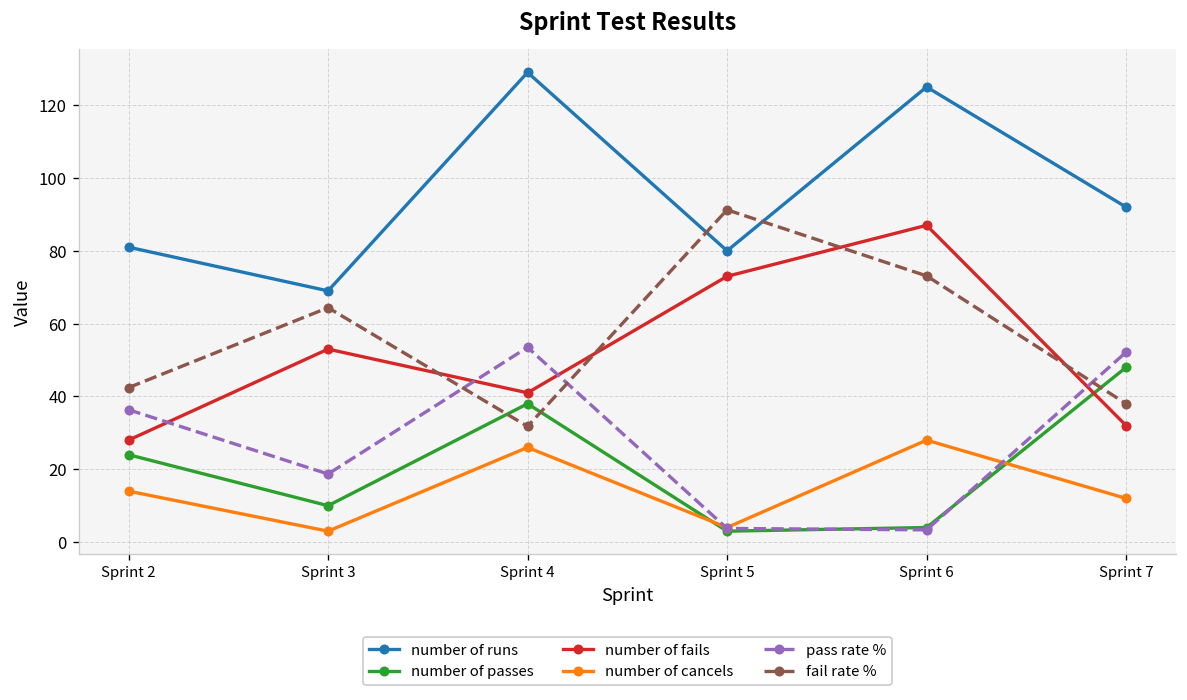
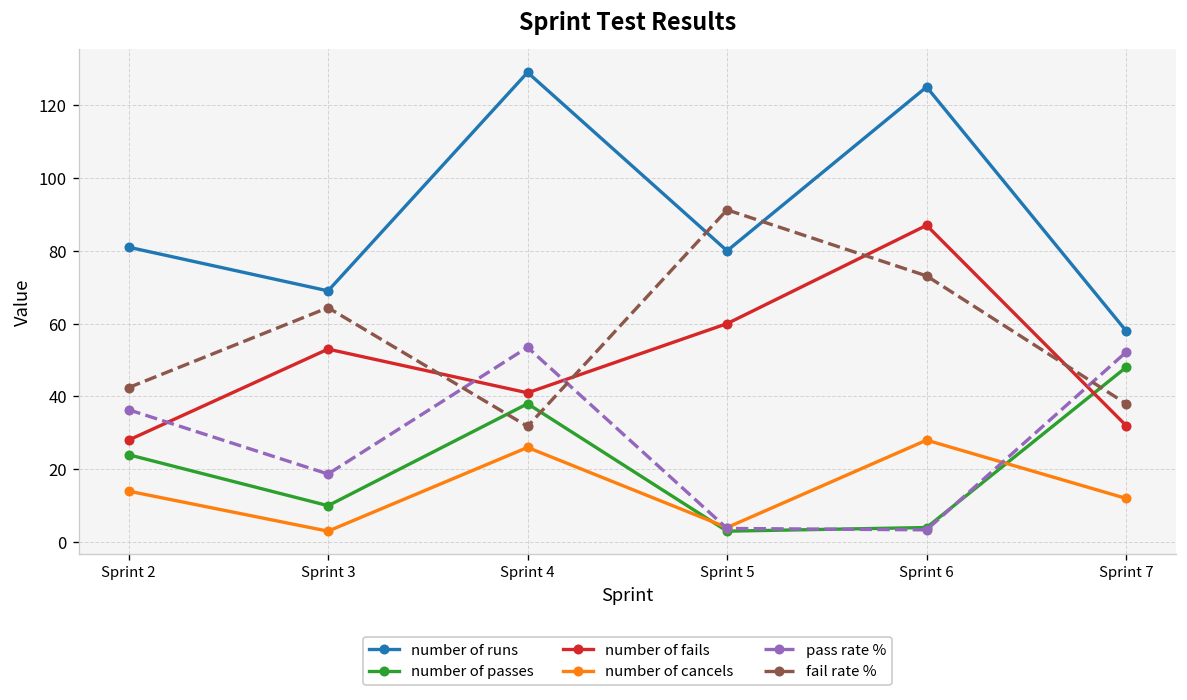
  {
    "number of runs": {
      "Sprint 2": 81,
      "Sprint 3": 69,
      "Sprint 4": 129,
      "Sprint 5": 80,
      "Sprint 6": 125,
-     "Sprint 7": 92
+     "Sprint 7": 58
    },
    "number of passes": {
      "Sprint 2": 24,
      "Sprint 3": 10,
      "Sprint 4": 38,
      "Sprint 7": 48
    },
    "number of fails": {
      "Sprint 2": 28,
      "Sprint 3": 53,
      "Sprint 4": 41,
-     "Sprint 5": 73,
+     "Sprint 5": 60,
      "Sprint 6": 87,
      "Sprint 7": 32
    },
    "number of cancels": {
      "Sprint 2": 14,
      "Sprint 3": 3,
      "Sprint 4": 26,
      "Sprint 6": 28,
      "Sprint 7": 12
    },
    "pass rate %": {
      "Sprint 2": 36,
      "Sprint 3": 19,
      "Sprint 4": 53,
      "Sprint 7": 52
    },
    "fail rate %": {
      "Sprint 2": 42,
      "Sprint 3": 64,
      "Sprint 4": 32,
      "Sprint 5": 91,
      "Sprint 6": 73,
      "Sprint 7": 38
    }
  }
